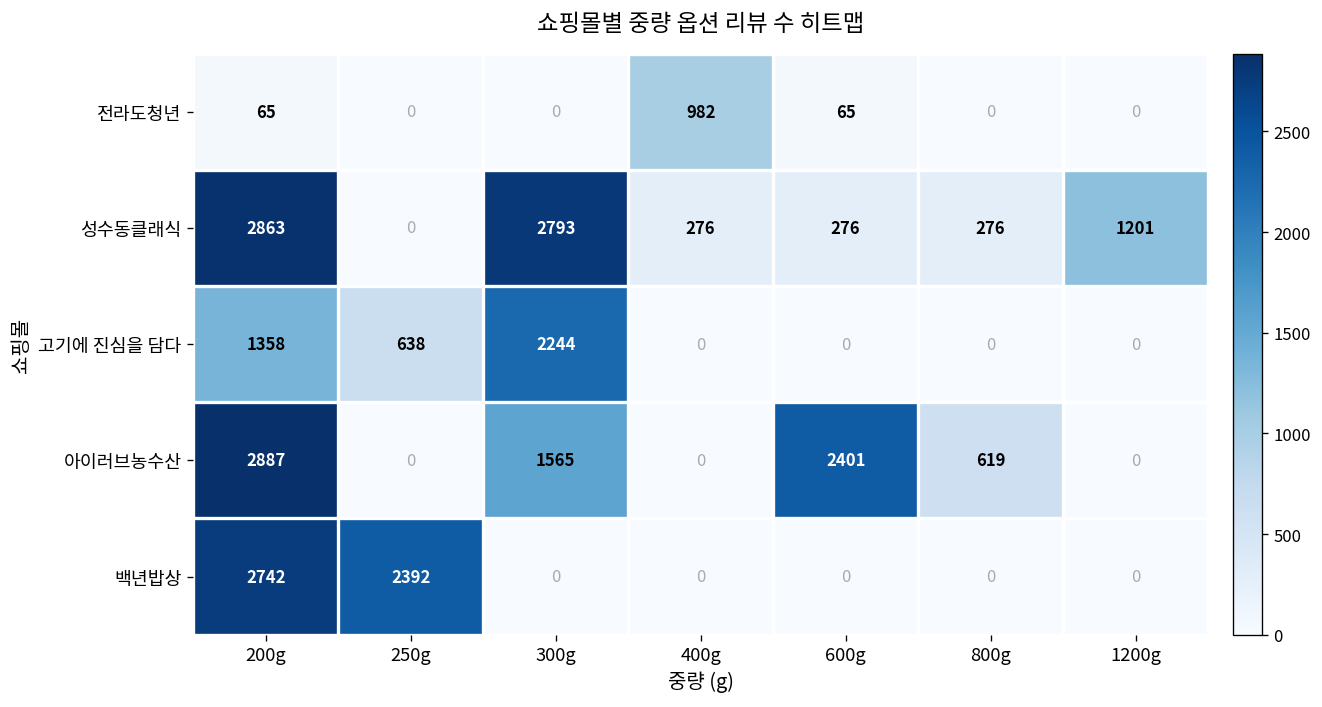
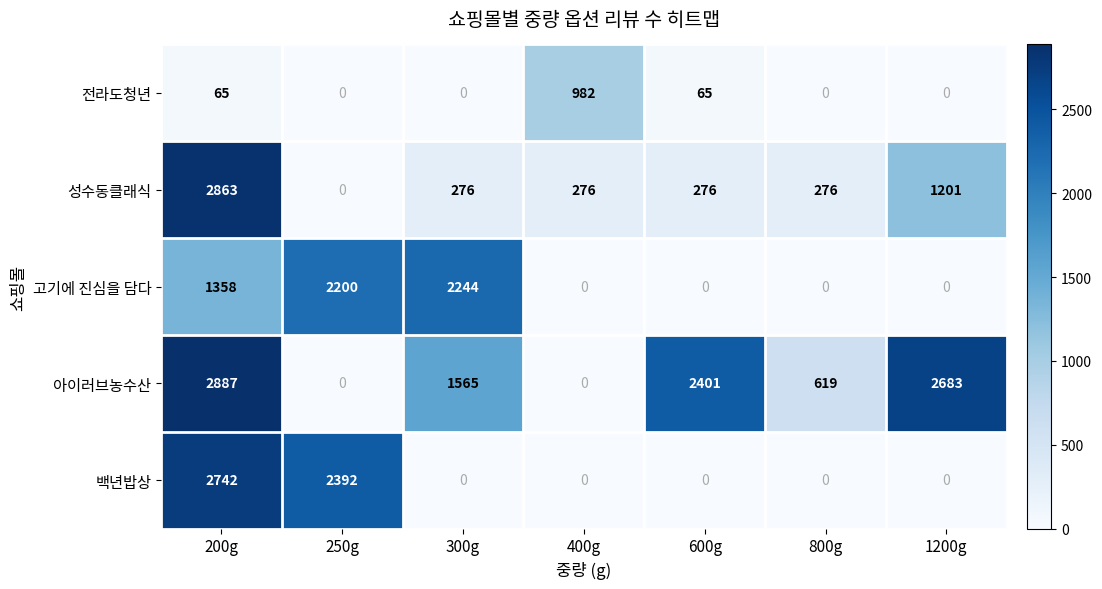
  {
    "전라도청년": {
      "200g": 65,
      "250g": 0,
      "300g": 0,
      "400g": 982,
      "600g": 65,
      "800g": 0,
      "1200g": 0
    },
    "성수동클래식": {
      "200g": 2863,
      "250g": 0,
-     "300g": 2793,
+     "300g": 276,
      "400g": 276,
      "600g": 276,
      "800g": 276,
      "1200g": 1201
    },
    "고기에 진심을 담다": {
      "200g": 1358,
-     "250g": 638,
+     "250g": 2200,
      "300g": 2244,
      "400g": 0,
      "600g": 0,
      "800g": 0,
      "1200g": 0
    },
    "아이러브농수산": {
      "200g": 2887,
      "250g": 0,
      "300g": 1565,
      "400g": 0,
      "600g": 2401,
      "800g": 619,
-     "1200g": 0
+     "1200g": 2683
    },
    "백년밥상": {
      "200g": 2742,
      "250g": 2392,
      "300g": 0,
      "400g": 0,
      "600g": 0,
      "800g": 0,
      "1200g": 0
    }
  }
